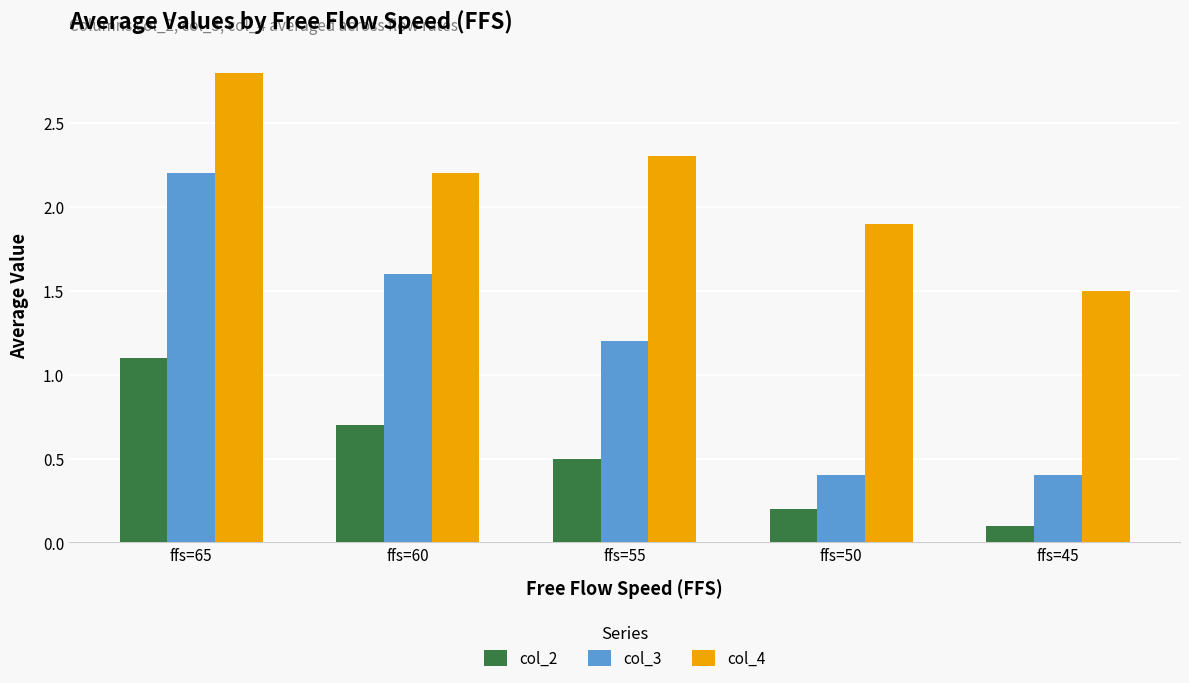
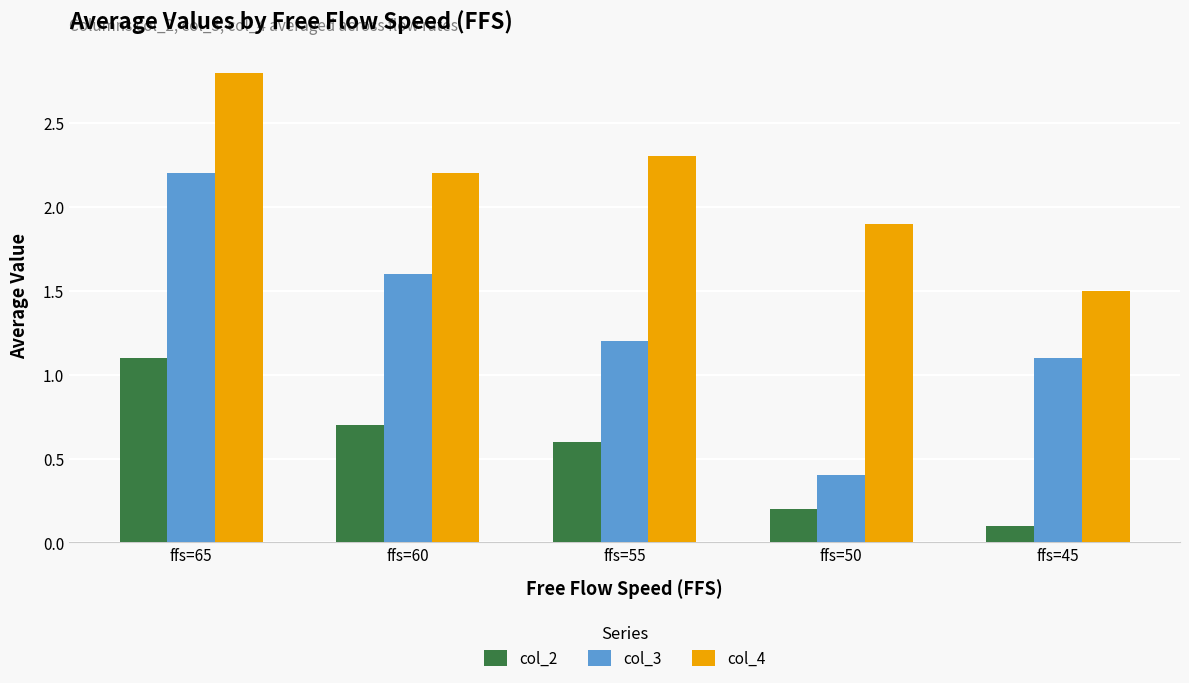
  {
    "col_2": {
      "ffs=65": 1.1,
      "ffs=60": 0.7,
-     "ffs=55": 0.5,
+     "ffs=55": 0.6,
      "ffs=50": 0.2,
      "ffs=45": 0.1
    },
    "col_3": {
      "ffs=65": 2.2,
      "ffs=60": 1.6,
      "ffs=55": 1.2,
      "ffs=50": 0.4,
-     "ffs=45": 0.4
+     "ffs=45": 1.1
    },
    "col_4": {
      "ffs=65": 2.8,
      "ffs=60": 2.2,
      "ffs=55": 2.3,
      "ffs=50": 1.9,
      "ffs=45": 1.5
    }
  }
